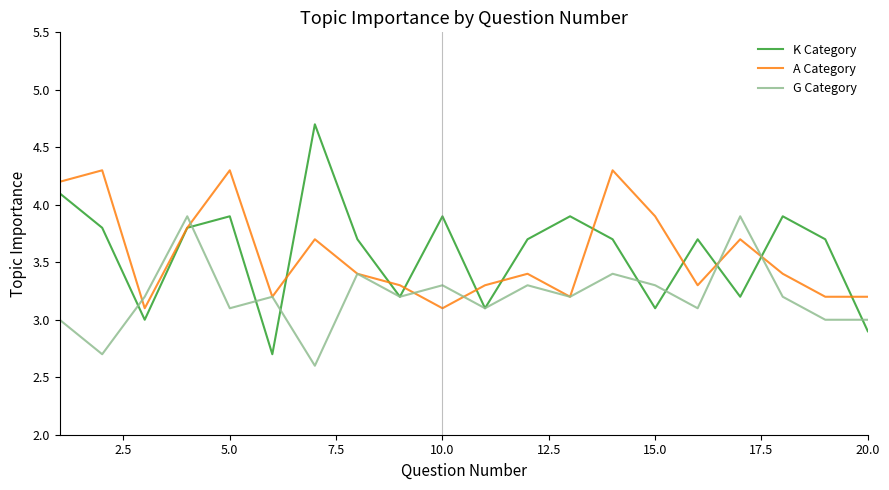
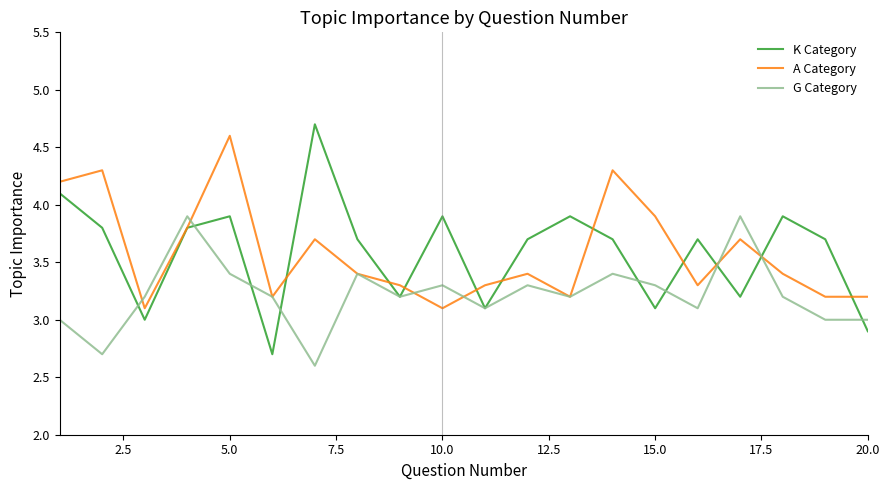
  {
    "K Category": {
      "5.0": 3.9,
      "10.0": 3.9,
      "15.0": 3.1,
      "20.0": 2.9
    },
    "A Category": {
-     "5.0": 4.3,
+     "5.0": 4.6,
      "10.0": 3.1,
      "15.0": 3.9,
      "20.0": 3.2
    },
    "G Category": {
-     "5.0": 3.1,
+     "5.0": 3.4,
      "10.0": 3.3,
      "15.0": 3.3,
      "20.0": 3.0
    }
  }
